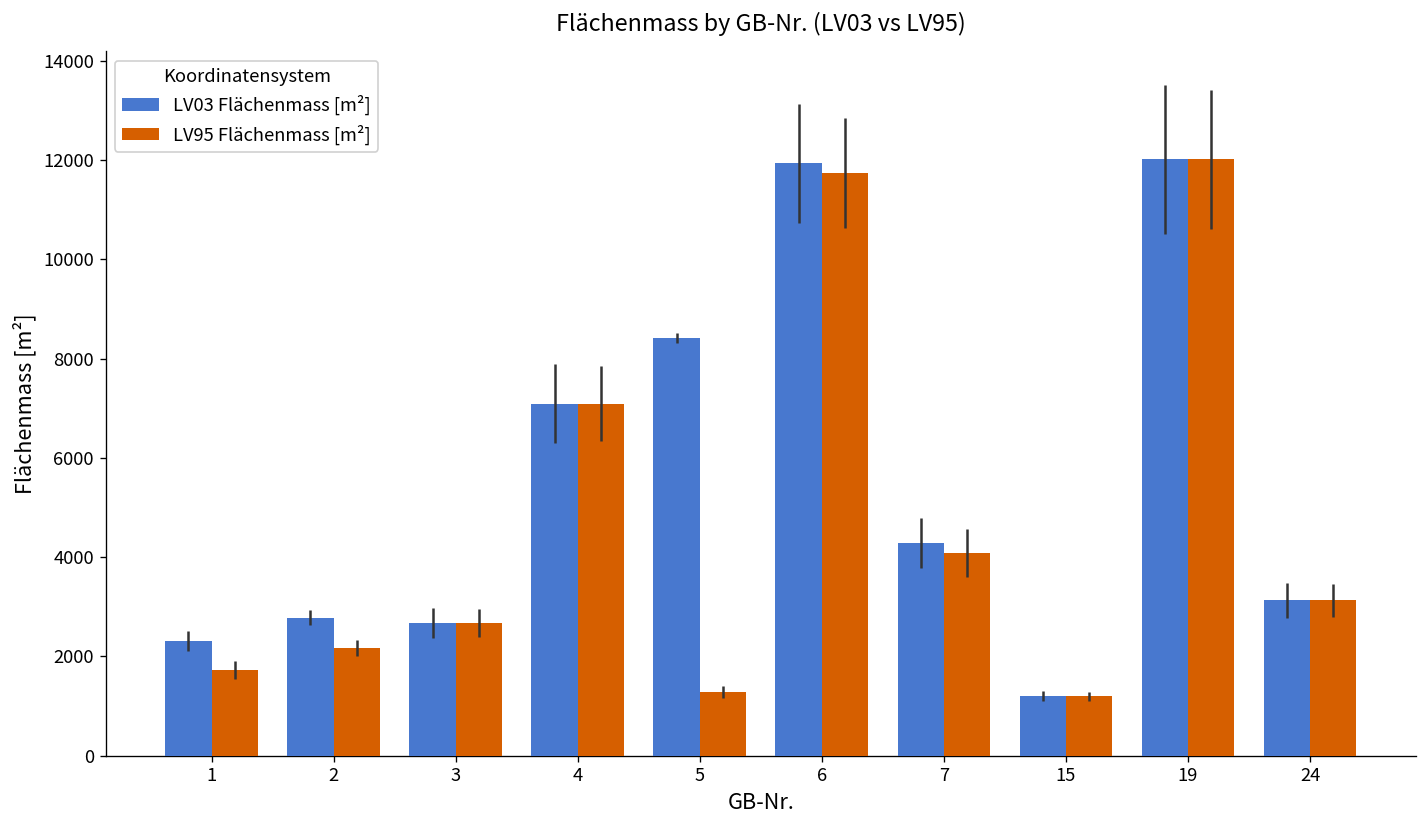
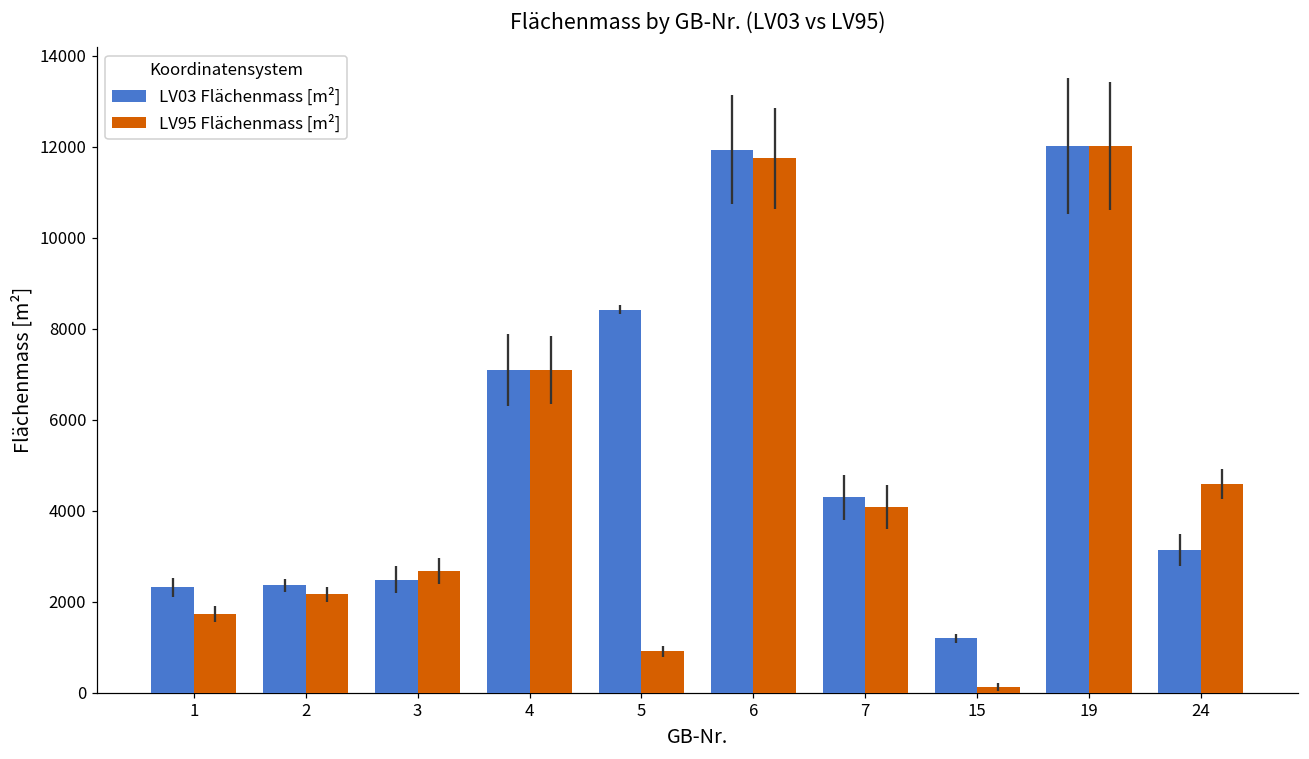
  {
    "LV03 Flächenmass [m²]": {
      "1": 2300,
-     "2": 2800,
-     "3": 2700,
+     "2": 2400,
+     "3": 2500,
      "4": 7100,
      "5": 8400,
      "6": 11900,
      "7": 4300,
      "15": 1200,
      "19": 12000,
      "24": 3100
    },
    "LV95 Flächenmass [m²]": {
      "1": 1700,
      "2": 2200,
      "3": 2700,
      "4": 7100,
-     "5": 1300,
+     "5": 900,
      "6": 11700,
      "7": 4100,
-     "15": 1200,
+     "15": 100,
      "19": 12000,
-     "24": 3100
+     "24": 4600
    }
  }
